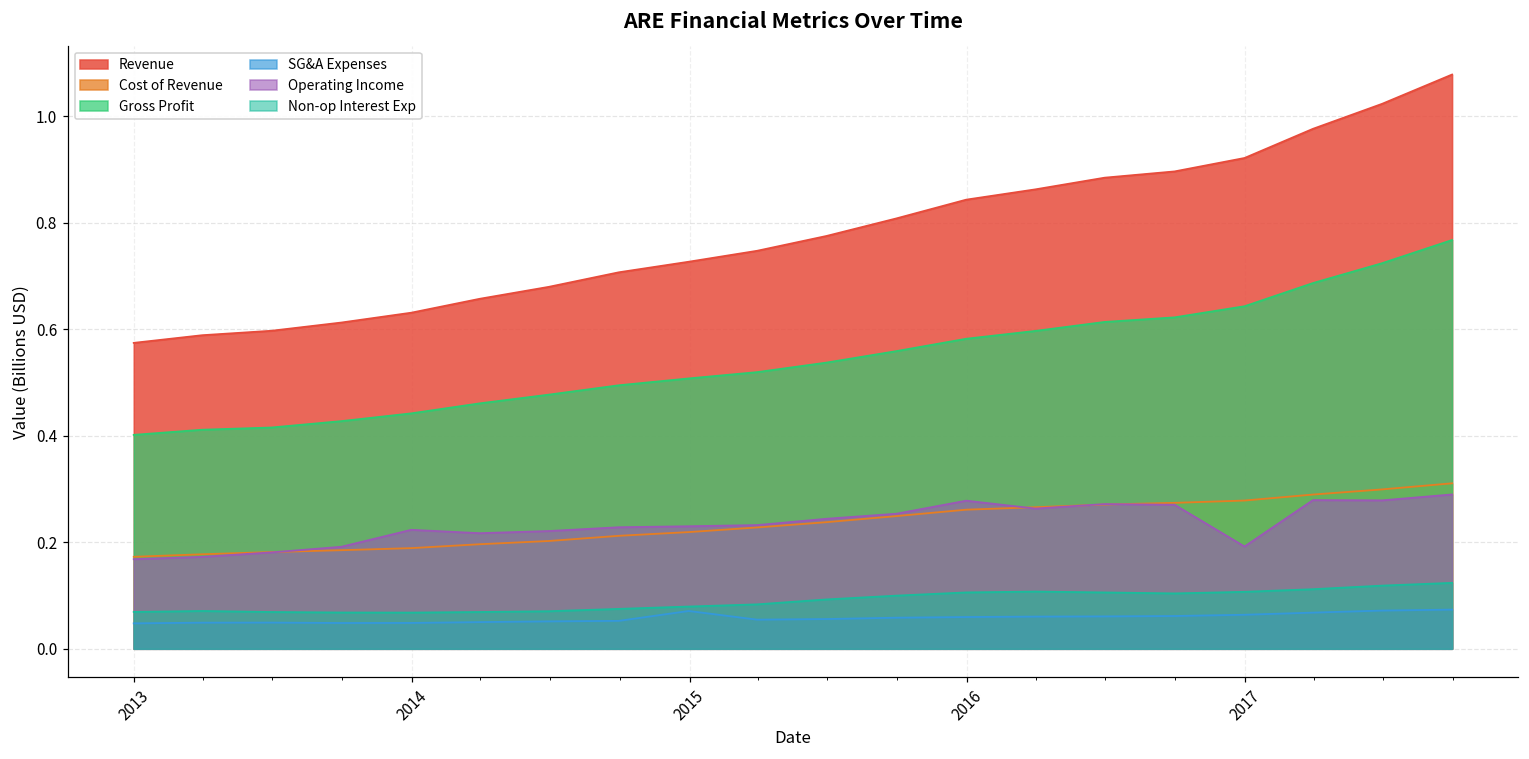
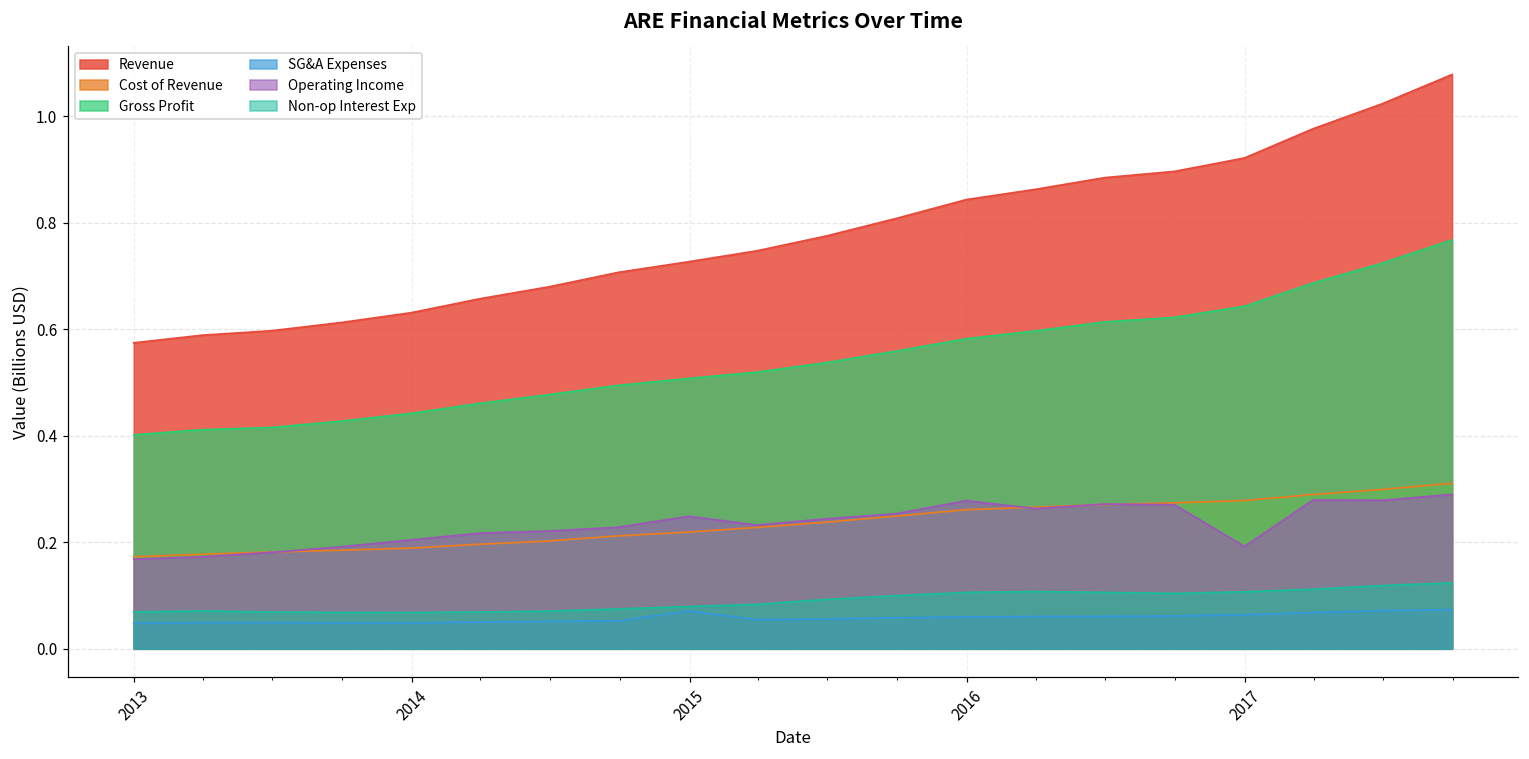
  {
    "SG&A Expenses": {
      "2013": 0.05,
      "2014": 0.05,
      "2015": 0.07,
      "2016": 0.06,
      "2017": 0.06
    },
    "Operating Income": {
-     "2014": 0.22,
-     "2015": 0.23,
+     "2014": 0.20,
+     "2015": 0.25,
      "2016": 0.28,
      "2017": 0.19
    }
  }
